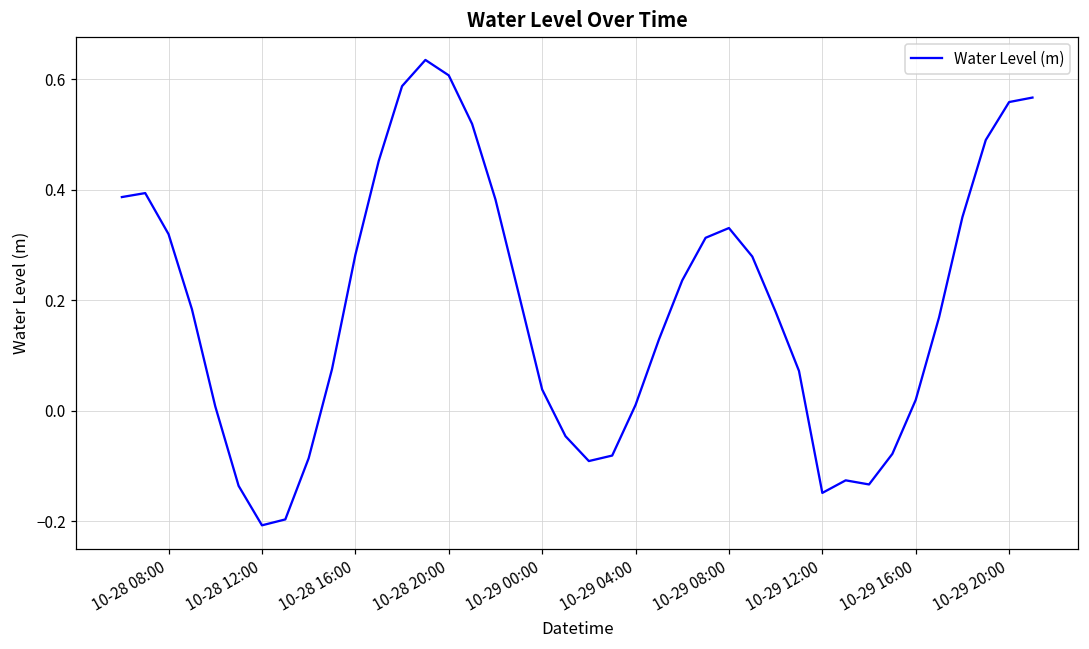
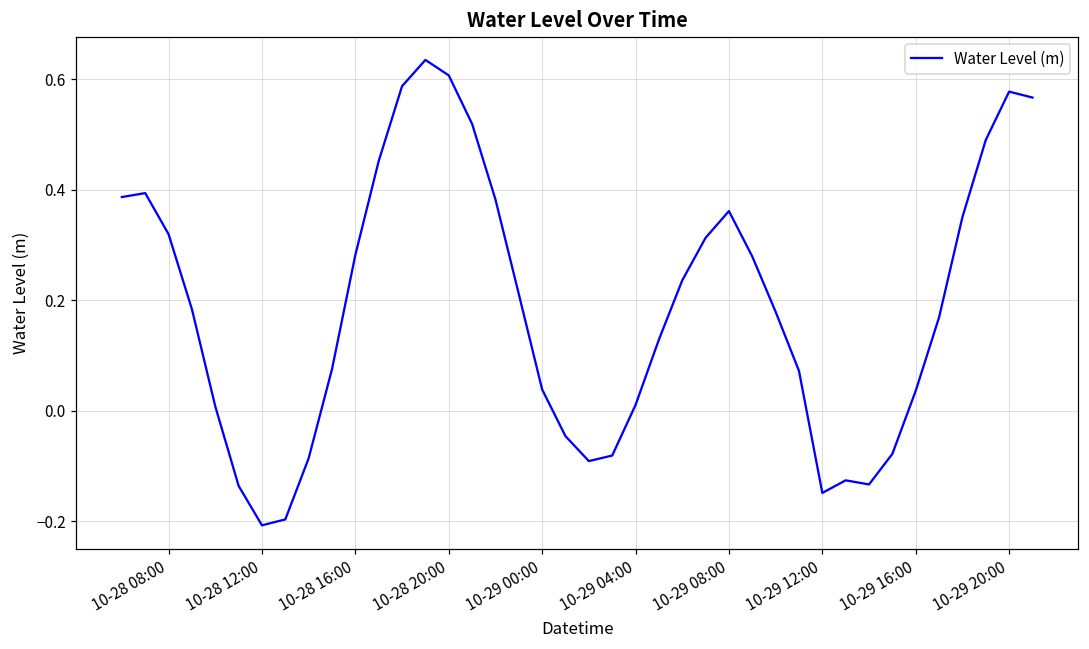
  {
    "10-28 08:00": 0.32,
    "10-28 12:00": -0.21,
    "10-28 16:00": 0.28,
    "10-28 20:00": 0.61,
    "10-29 00:00": 0.04,
    "10-29 04:00": 0.01,
-   "10-29 08:00": 0.33,
+   "10-29 08:00": 0.36,
    "10-29 12:00": -0.15,
-   "10-29 16:00": 0.02,
-   "10-29 20:00": 0.56
+   "10-29 16:00": 0.04,
+   "10-29 20:00": 0.58
  }
